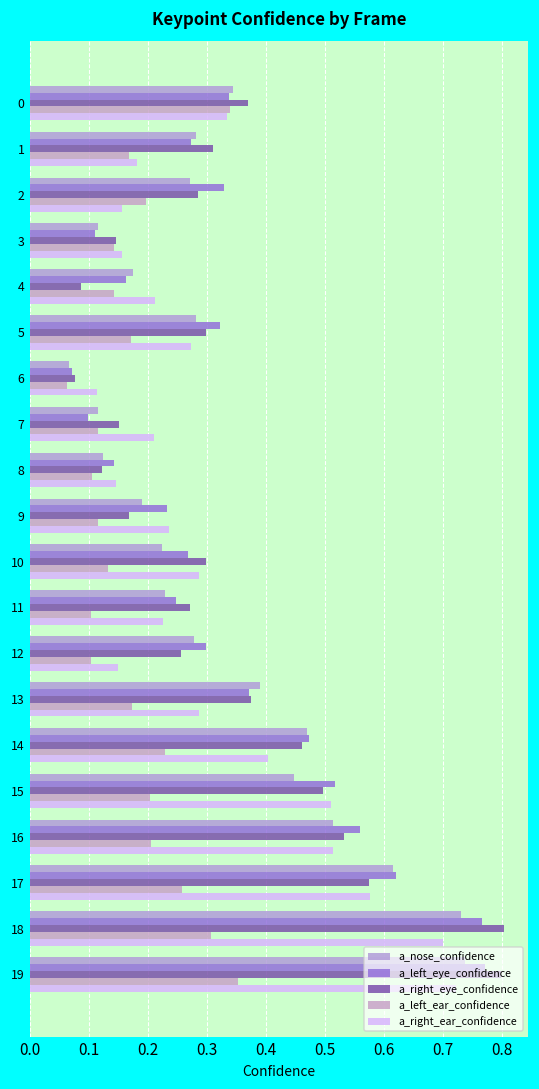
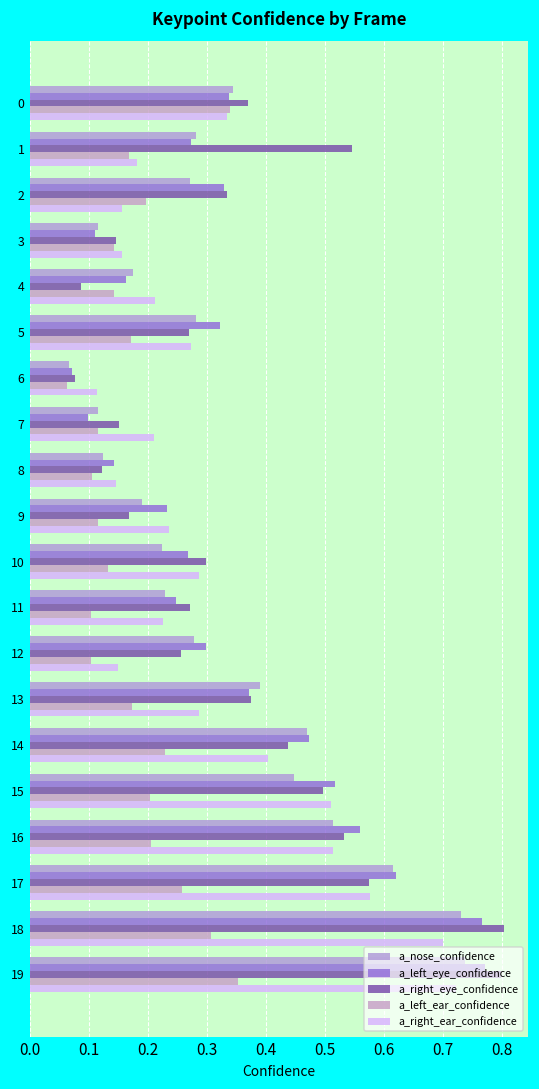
  {
    "a_right_eye_confidence": {
      "0": 0.37,
-     "1": 0.31,
-     "2": 0.28,
+     "1": 0.55,
+     "2": 0.33,
      "3": 0.15,
      "4": 0.09,
-     "5": 0.30,
+     "5": 0.27,
      "6": 0.08,
      "7": 0.15,
      "8": 0.12,
      "9": 0.17,
      "10": 0.30,
      "11": 0.27,
      "12": 0.26,
      "13": 0.37,
-     "14": 0.46,
+     "14": 0.44,
      "15": 0.50,
      "16": 0.53,
      "17": 0.57,
      "18": 0.80
    }
  }
